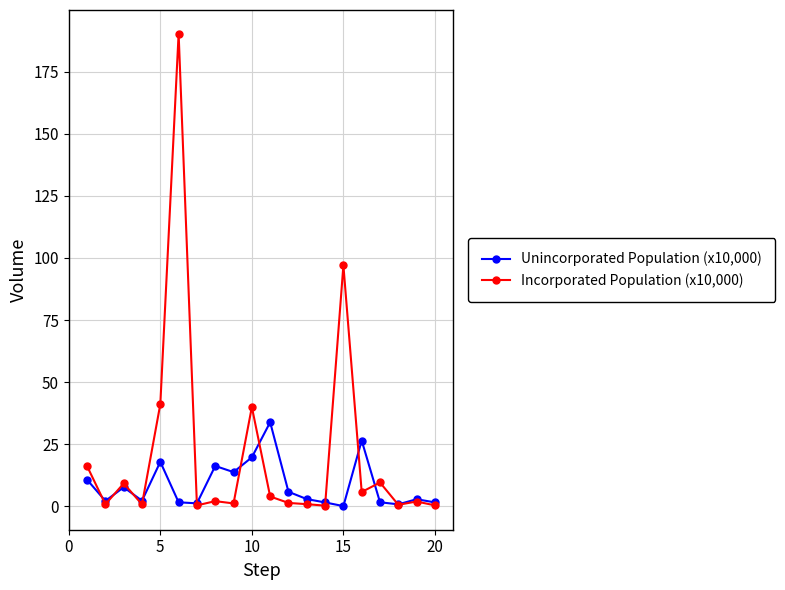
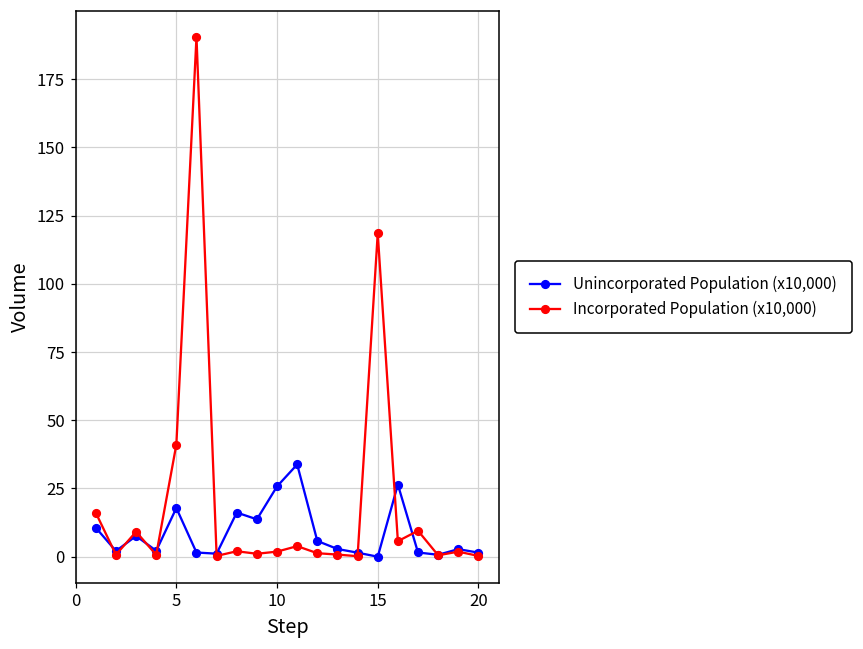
  {
    "Unincorporated Population (x10,000)": {
      "5": 18,
-     "10": 20,
+     "10": 26,
      "15": 0,
      "20": 1
    },
    "Incorporated Population (x10,000)": {
      "5": 41,
-     "10": 40,
-     "15": 97,
+     "10": 2,
+     "15": 118,
      "20": 0
    }
  }
